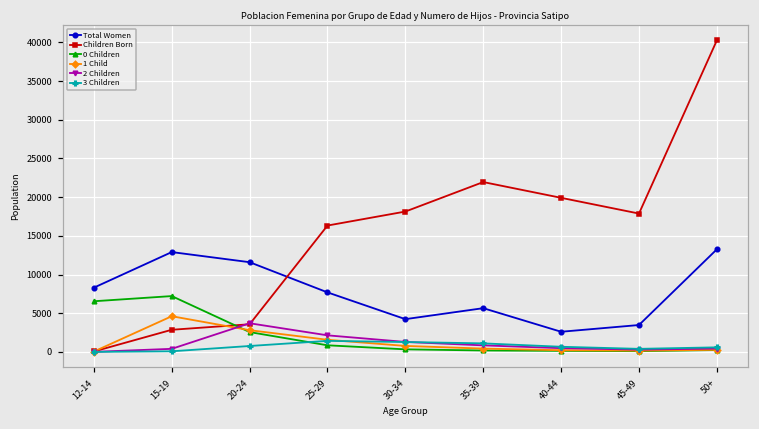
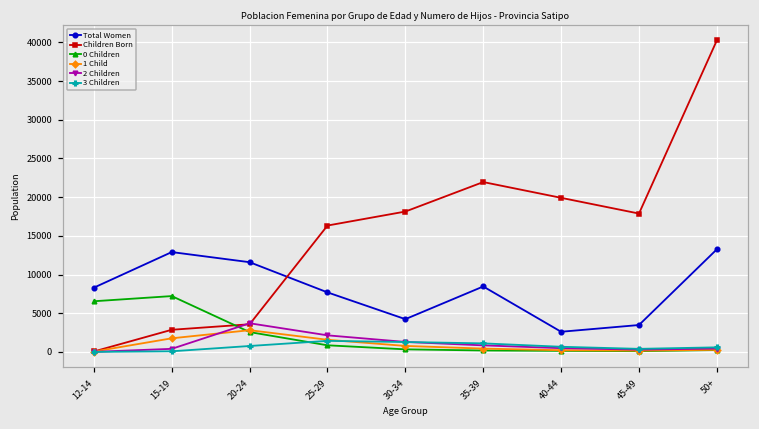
  {
    "Total Women": {
      "12-14": 8000,
      "15-19": 13000,
      "20-24": 12000,
      "25-29": 8000,
      "30-34": 4000,
-     "35-39": 6000,
+     "35-39": 8000,
      "40-44": 3000,
      "45-49": 3000,
      "50+": 13000
    },
    "Children Born": {
      "15-19": 3000,
      "25-29": 16000,
      "30-34": 18000,
      "35-39": 22000,
      "40-44": 20000,
      "45-49": 18000,
      "50+": 40000
    },
    "0 Children": {
      "12-14": 7000,
      "15-19": 7000,
      "25-29": 1000,
      "30-34": 0
    },
    "1 Child": {
-     "15-19": 5000,
+     "15-19": 2000,
      "30-34": 1000
    },
    "2 Children": {
      "25-29": 2000
    },
    "3 Children": {
      "20-24": 1000
    }
  }
